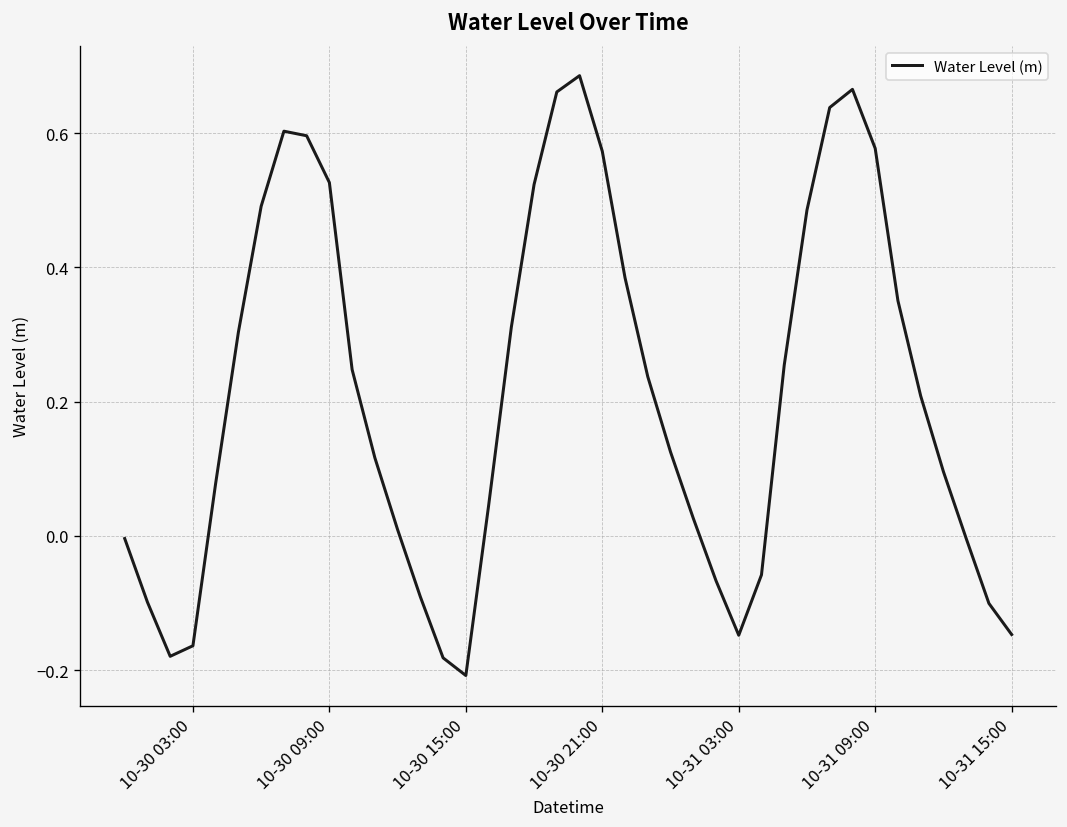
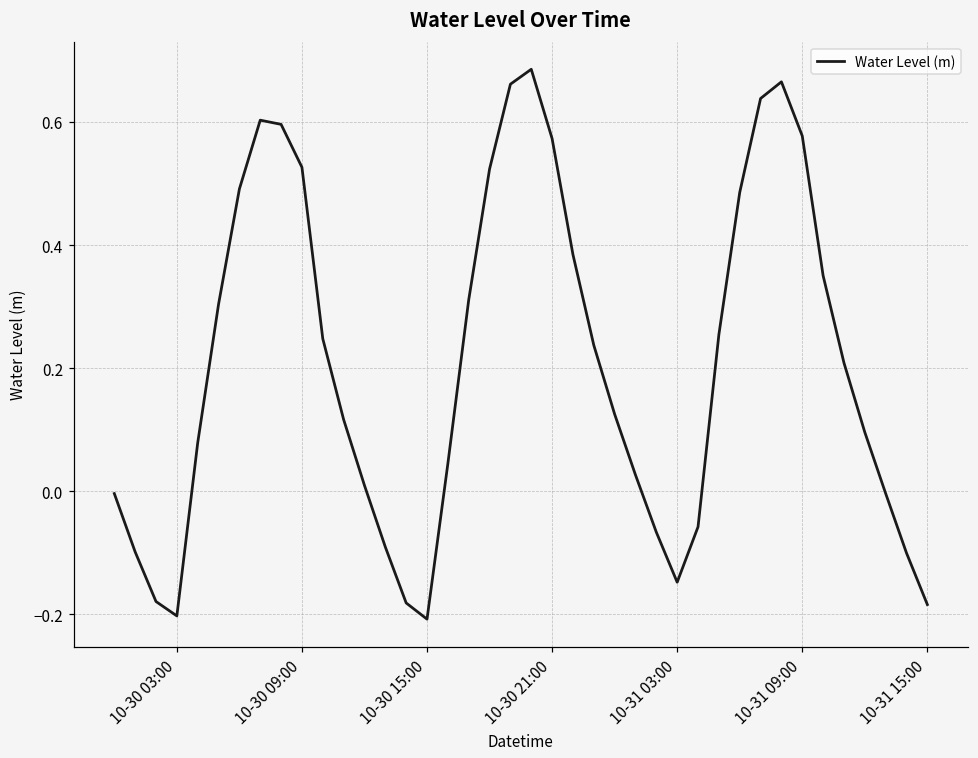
  {
-   "10-30 03:00": -0.16,
+   "10-30 03:00": -0.20,
    "10-30 09:00": 0.53,
    "10-30 15:00": -0.21,
    "10-30 21:00": 0.57,
    "10-31 03:00": -0.15,
    "10-31 09:00": 0.58,
-   "10-31 15:00": -0.15
+   "10-31 15:00": -0.18
  }
